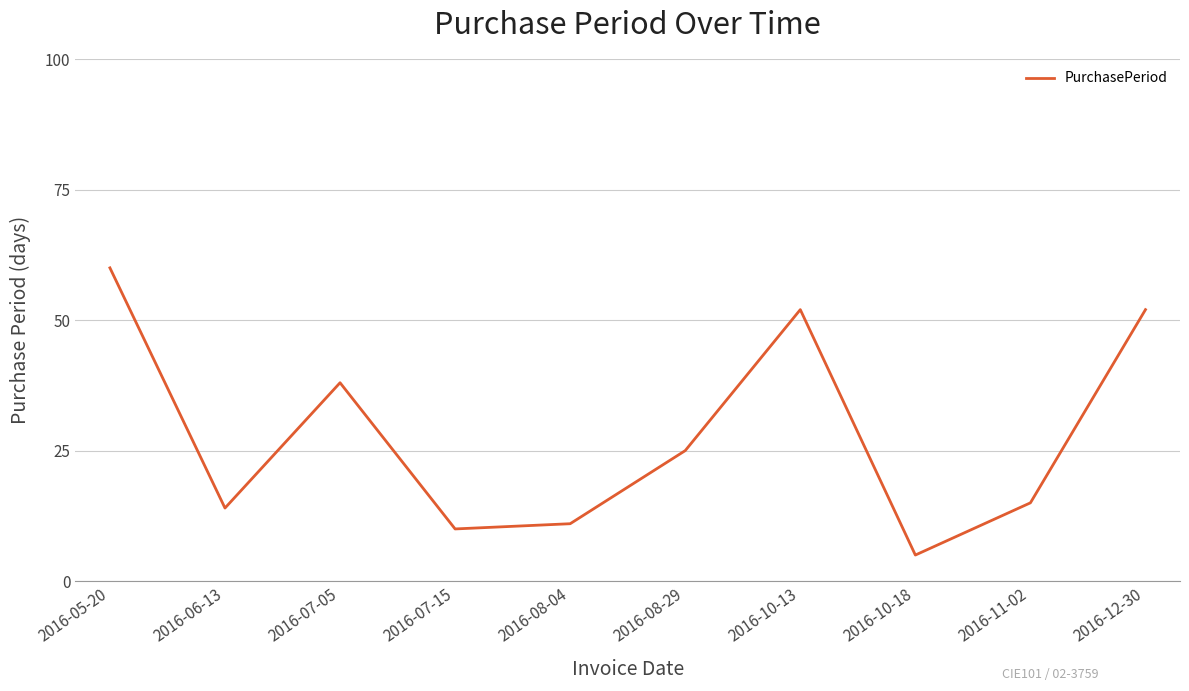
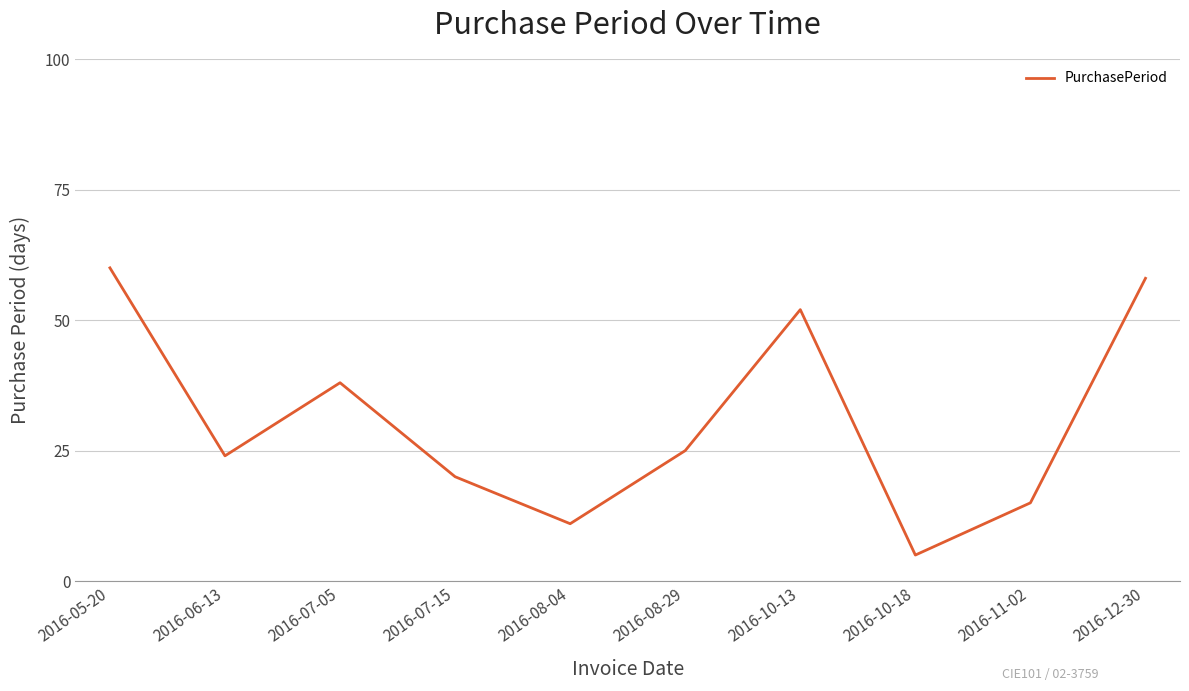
  {
    "2016-05-20": 60,
-   "2016-06-13": 14,
+   "2016-06-13": 24,
    "2016-07-05": 38,
-   "2016-07-15": 10,
+   "2016-07-15": 20,
    "2016-08-04": 11,
    "2016-08-29": 25,
    "2016-10-13": 52,
    "2016-10-18": 5,
    "2016-11-02": 15,
-   "2016-12-30": 52
+   "2016-12-30": 58
  }
